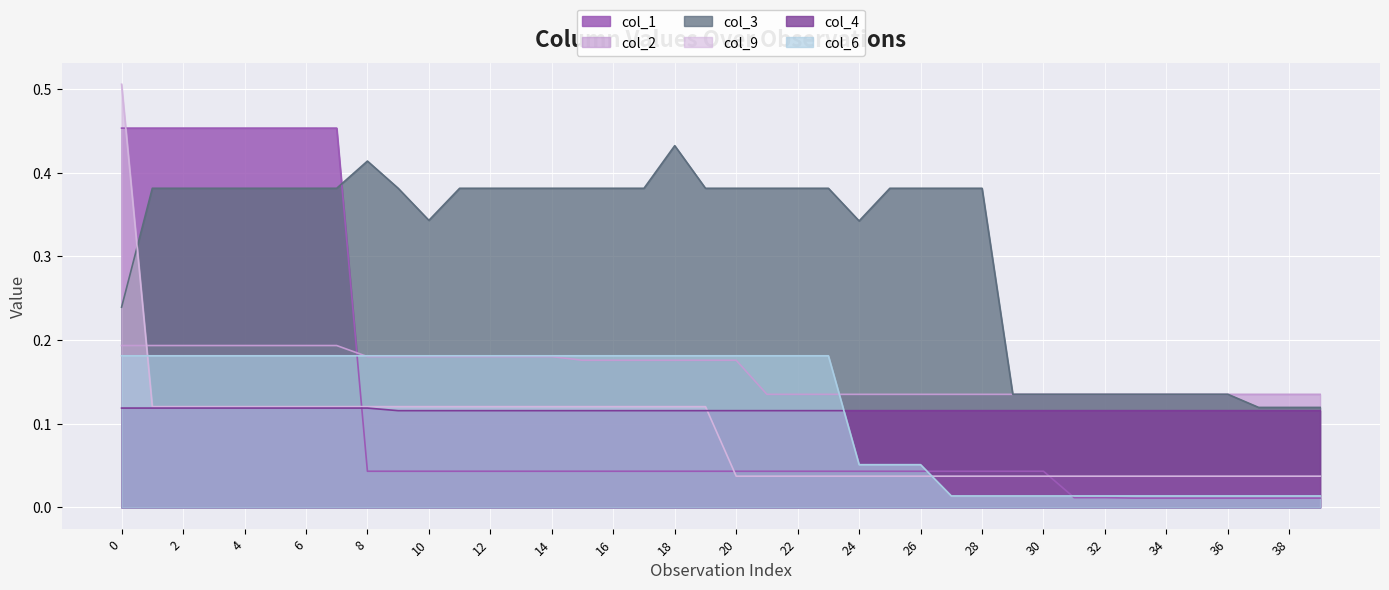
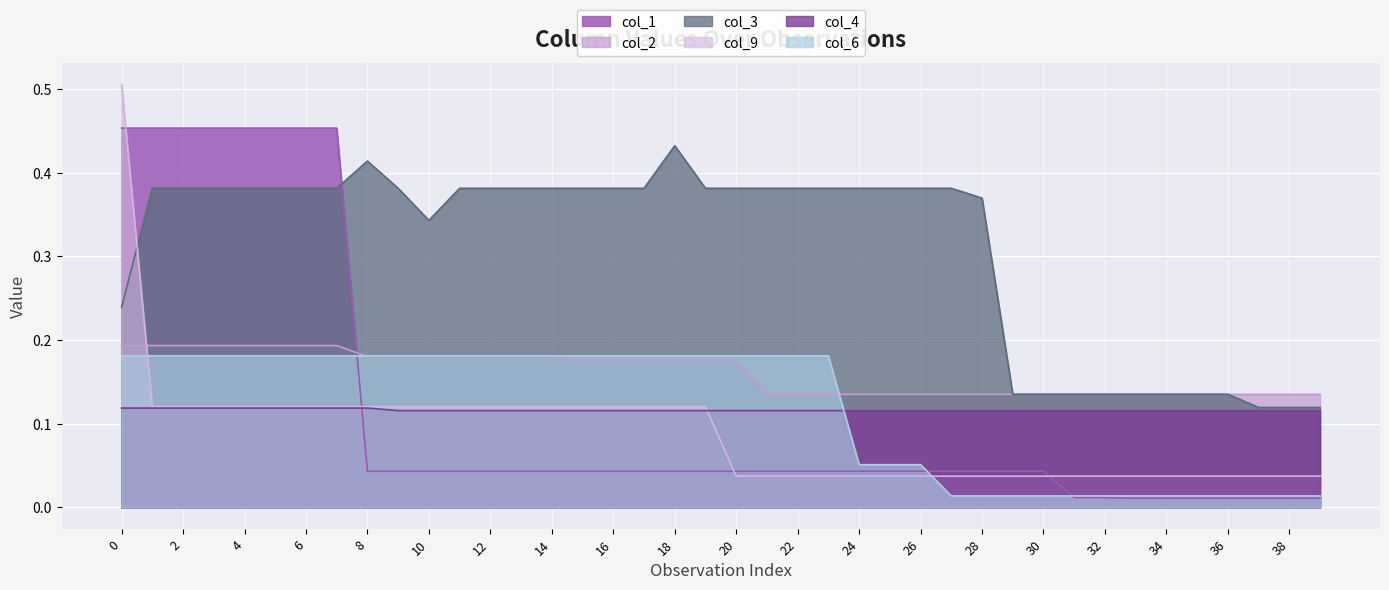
  {
    "col_3": {
      "0": 0.24,
      "2": 0.38,
      "4": 0.38,
      "6": 0.38,
      "8": 0.41,
      "10": 0.34,
      "12": 0.38,
      "14": 0.38,
      "16": 0.38,
      "18": 0.43,
      "20": 0.38,
      "22": 0.38,
-     "24": 0.34,
+     "24": 0.38,
      "26": 0.38,
-     "28": 0.38,
+     "28": 0.37,
      "38": 0.12
    }
  }
